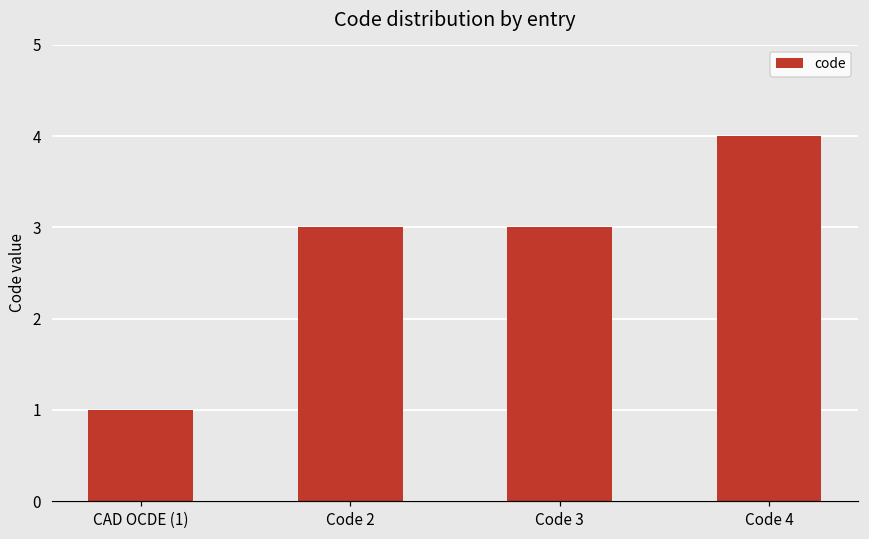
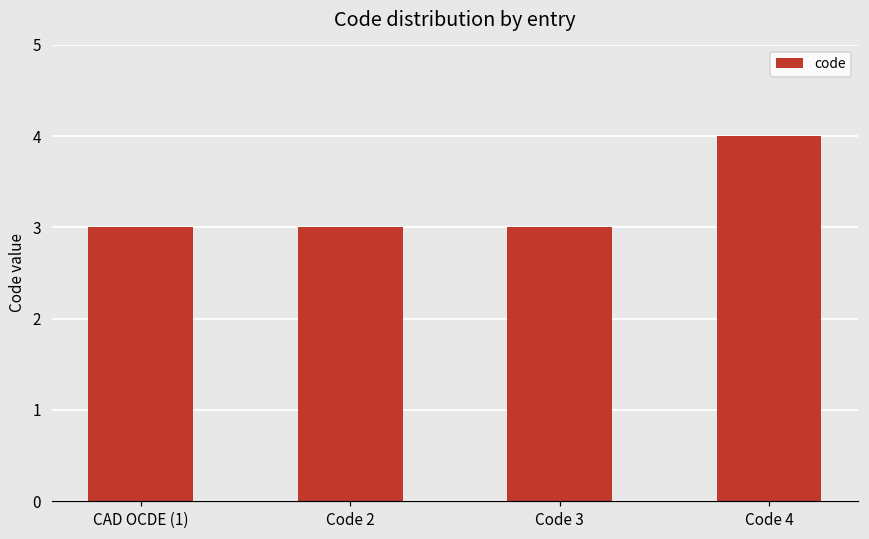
  {
-   "CAD OCDE (1)": 1,
+   "CAD OCDE (1)": 3,
    "Code 2": 3,
    "Code 3": 3,
    "Code 4": 4
  }
